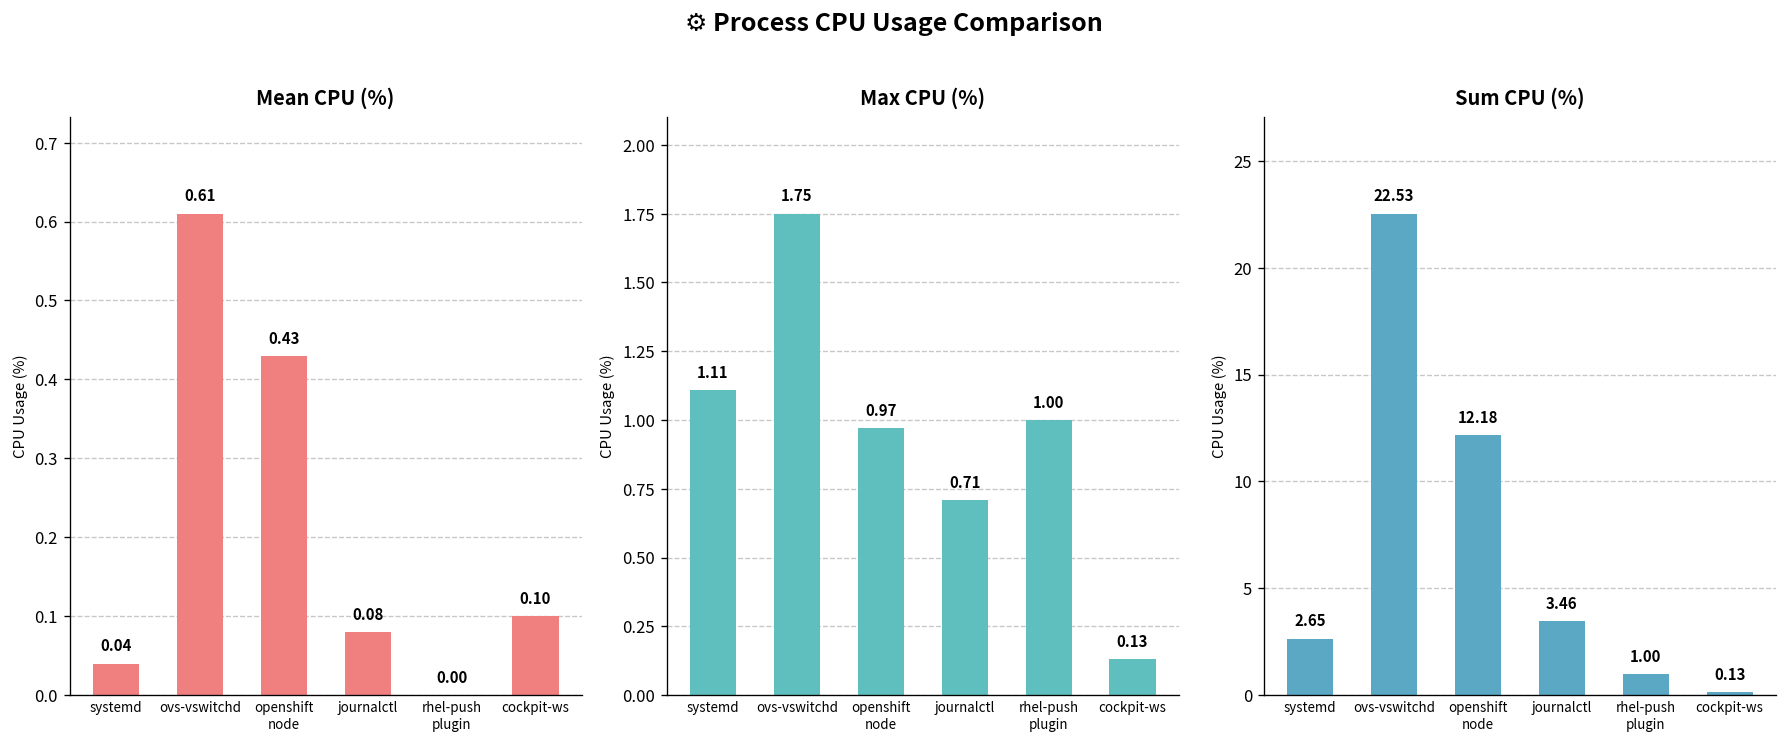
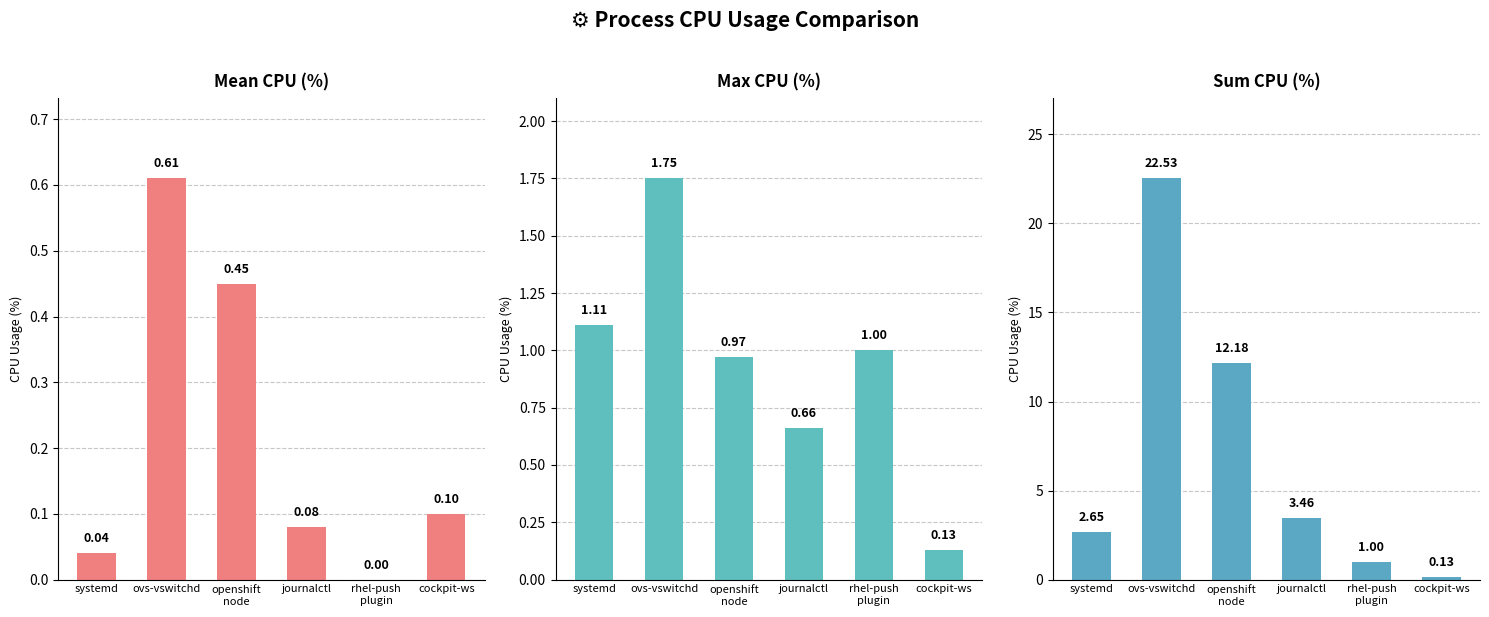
  {
    "Mean CPU (%)": {
      "systemd": 0.04,
      "ovs-vswitchd": 0.61,
-     "openshift node": 0.43,
+     "openshift node": 0.45,
      "journalctl": 0.08,
      "rhel-push plugin": 0.00,
      "cockpit-ws": 0.10
    },
    "Max CPU (%)": {
      "systemd": 1.11,
      "ovs-vswitchd": 1.75,
      "openshift node": 0.97,
-     "journalctl": 0.71,
+     "journalctl": 0.66,
      "rhel-push plugin": 1.00,
      "cockpit-ws": 0.13
    },
    "Sum CPU (%)": {
      "systemd": 2.65,
      "ovs-vswitchd": 22.53,
      "openshift node": 12.18,
      "journalctl": 3.46,
      "rhel-push plugin": 1.00,
      "cockpit-ws": 0.13
    }
  }
